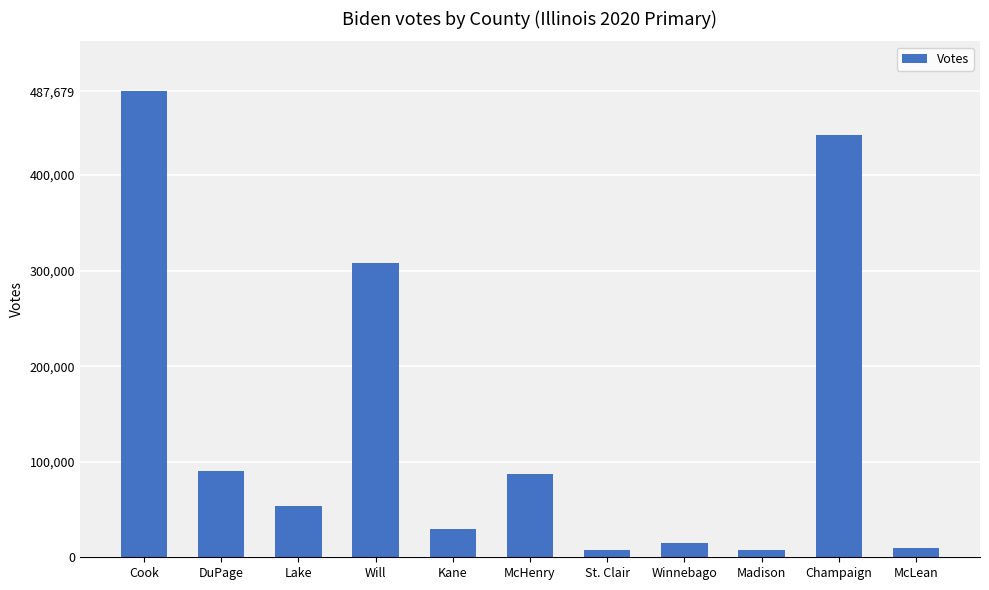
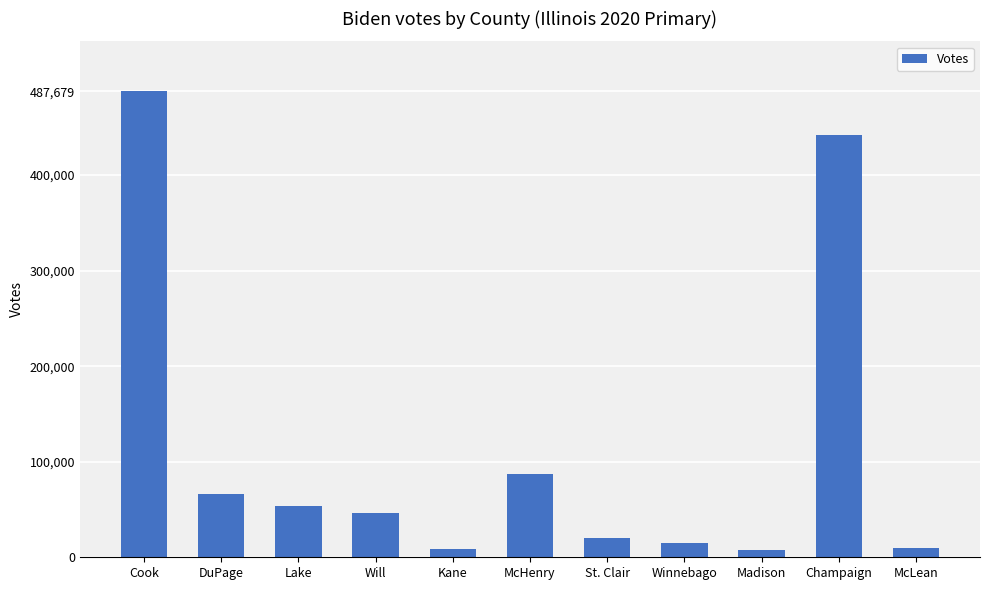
  {
    "Cook": "490,000",
-   "DuPage": "90,000",
+   "DuPage": "70,000",
    "Lake": "50,000",
-   "Will": "310,000",
-   "Kane": "30,000",
+   "Will": "50,000",
+   "Kane": "10,000",
    "McHenry": "90,000",
-   "St. Clair": "10,000",
+   "St. Clair": "20,000",
    "Winnebago": "10,000",
    "Madison": "10,000",
    "Champaign": "440,000",
    "McLean": "10,000"
  }
